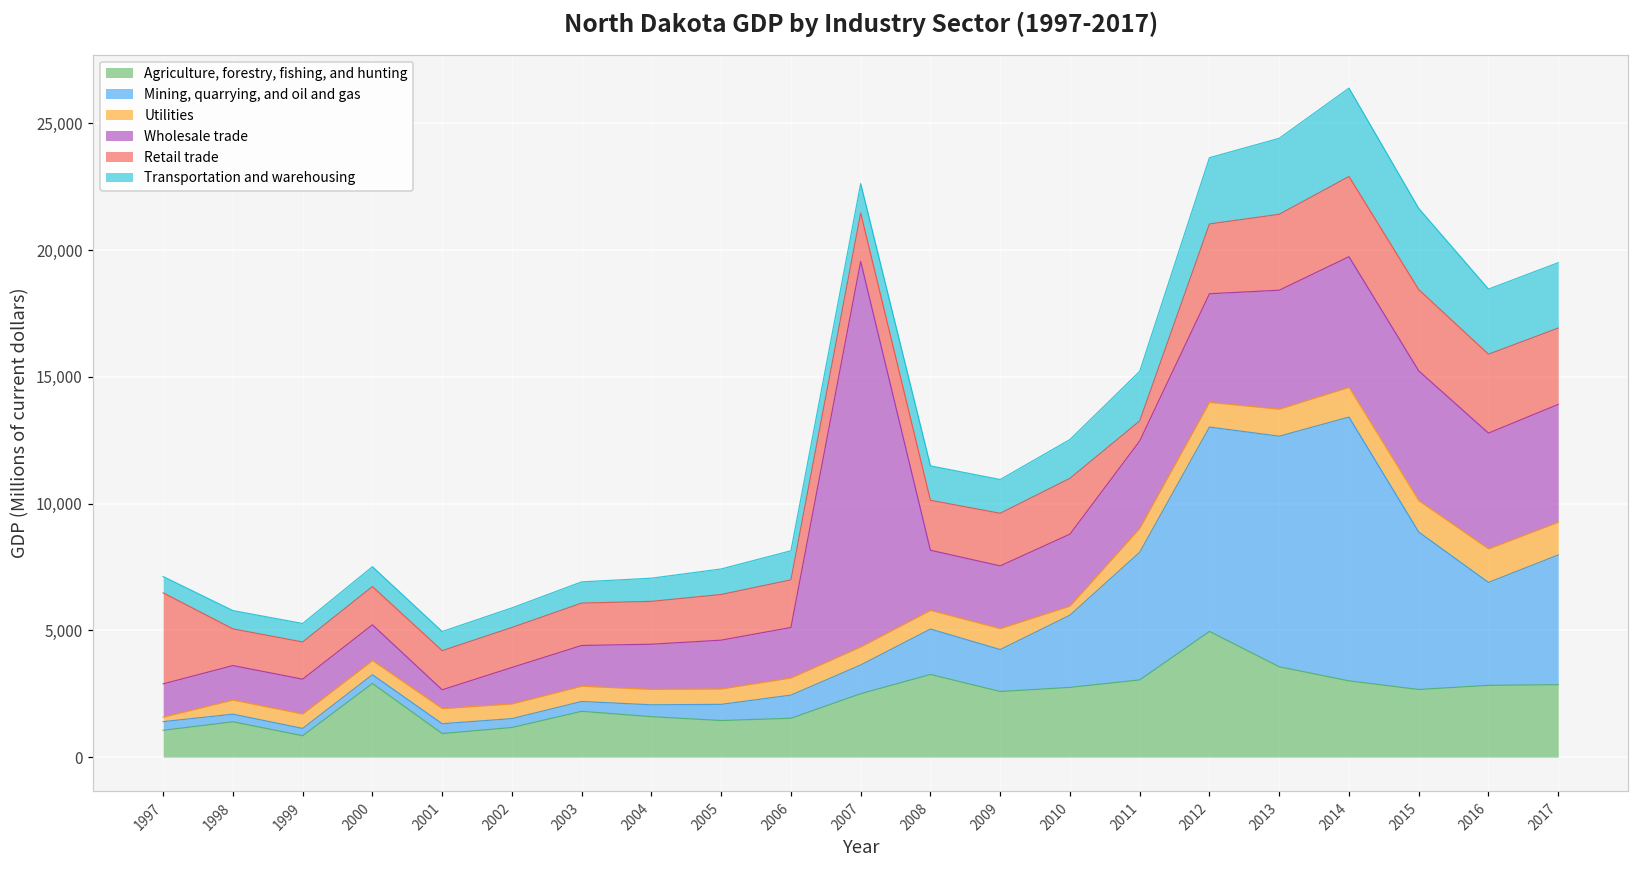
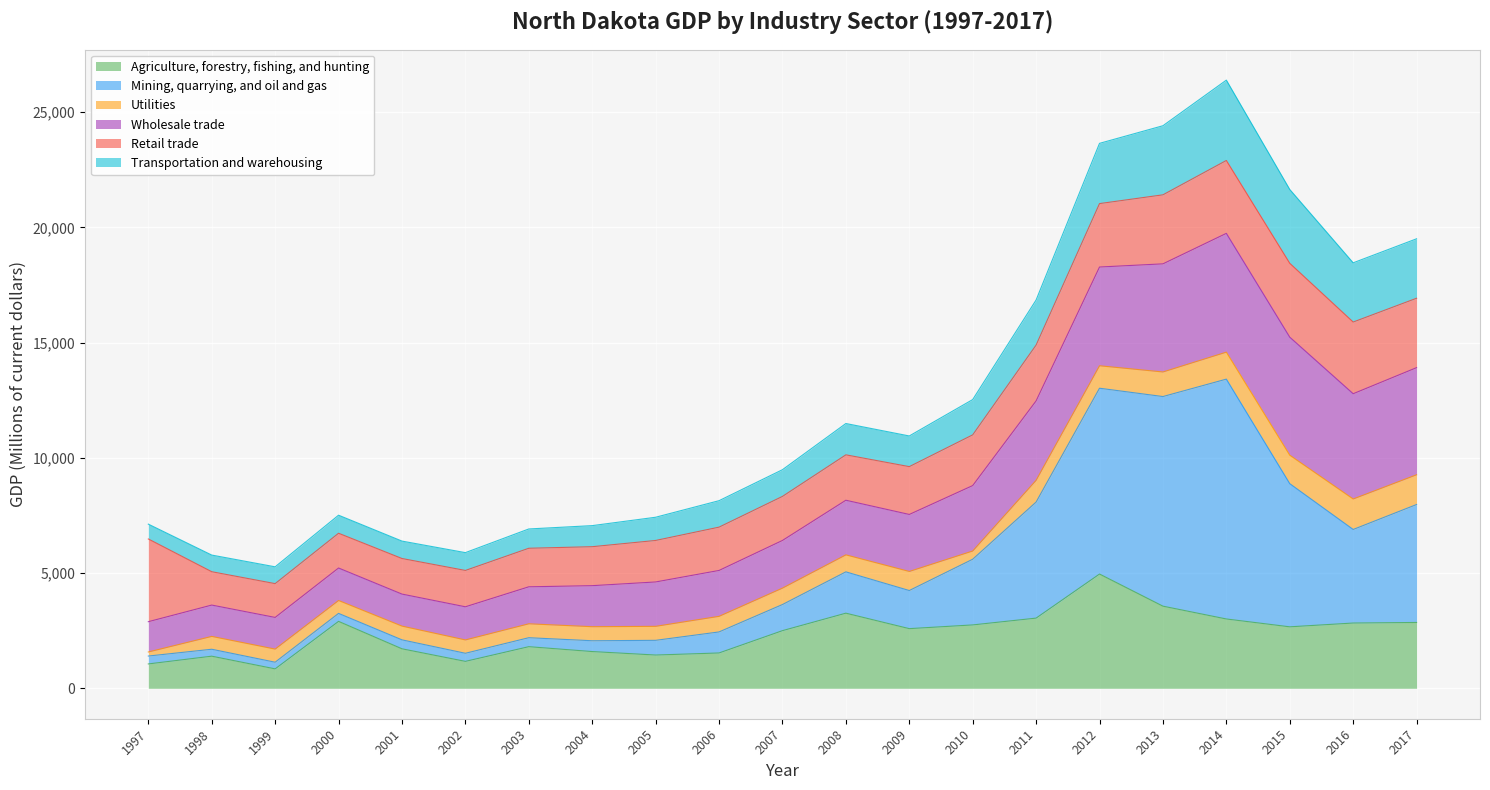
  {
    "Agriculture, forestry, fishing, and hunting": {
      "1997": "1,100",
      "1998": "1,400",
      "1999": "800",
      "2000": "2,900",
-     "2001": "900",
+     "2001": "1,700",
      "2002": "1,200",
      "2003": "1,800",
      "2004": "1,600",
      "2005": "1,400",
      "2006": "1,500",
      "2007": "2,500",
      "2008": "3,300",
      "2009": "2,600",
      "2010": "2,800",
      "2011": "3,000",
      "2012": "5,000",
      "2013": "3,600",
      "2014": "3,000",
      "2015": "2,700",
      "2016": "2,800",
      "2017": "2,900"
    },
    "Utilities": {
      "1997": "200",
      "1998": "600",
      "1999": "600",
      "2000": "600",
      "2001": "600",
      "2002": "600",
      "2003": "600",
      "2004": "600",
      "2005": "600",
      "2006": "700",
      "2007": "700",
      "2008": "700",
      "2009": "800",
      "2010": "400",
      "2011": "900",
      "2012": "1,000",
      "2013": "1,100",
      "2014": "1,200",
      "2015": "1,200",
      "2016": "1,300",
      "2017": "1,300"
    },
    "Wholesale trade": {
      "1997": "1,300",
      "1998": "1,400",
      "1999": "1,400",
      "2000": "1,400",
-     "2001": "700",
+     "2001": "1,400",
      "2002": "1,400",
      "2003": "1,600",
      "2004": "1,800",
      "2005": "1,900",
      "2006": "2,000",
-     "2007": "15,200",
+     "2007": "2,100",
      "2008": "2,400",
      "2009": "2,500",
      "2010": "2,800",
      "2011": "3,400",
      "2012": "4,300",
      "2013": "4,700",
      "2014": "5,200",
      "2015": "5,100",
      "2016": "4,600",
      "2017": "4,600"
    },
    "Retail trade": {
      "1997": "3,600",
      "1998": "1,400",
      "1999": "1,500",
      "2000": "1,500",
      "2001": "1,500",
      "2002": "1,600",
      "2003": "1,700",
      "2004": "1,700",
      "2005": "1,800",
      "2006": "1,900",
      "2007": "1,900",
      "2008": "2,000",
      "2009": "2,100",
      "2010": "2,200",
-     "2011": "800",
+     "2011": "2,400",
      "2012": "2,800",
      "2013": "3,000",
      "2014": "3,200",
      "2015": "3,200",
      "2016": "3,100",
      "2017": "3,000"
    }
  }
